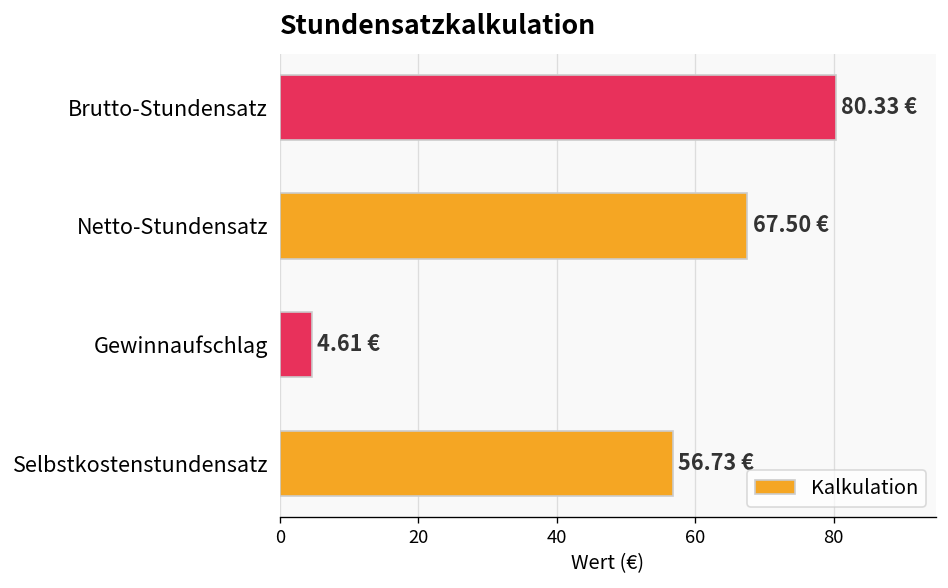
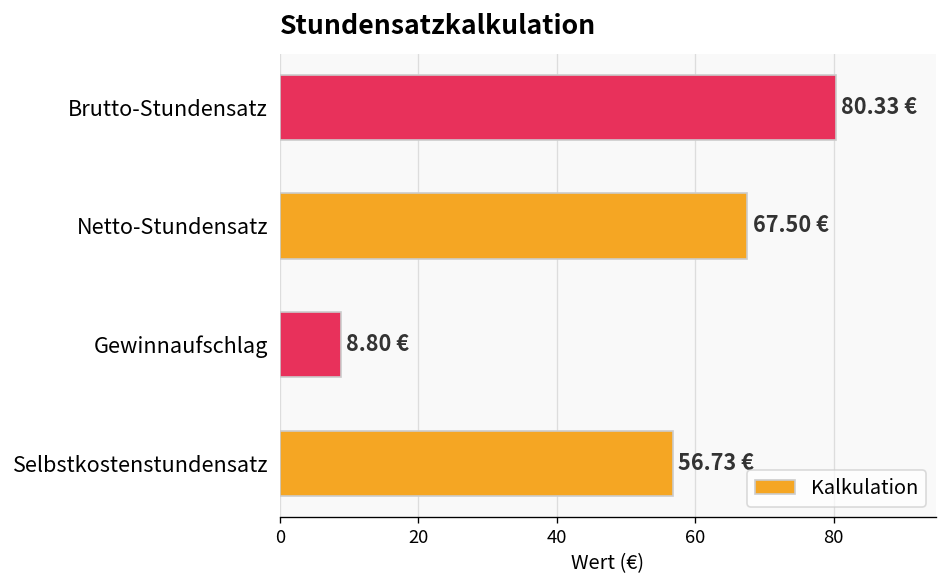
  {
    "Brutto-Stundensatz": 80.33,
    "Netto-Stundensatz": 67.50,
-   "Gewinnaufschlag": 4.61
+   "Gewinnaufschlag": 8.80
  }
